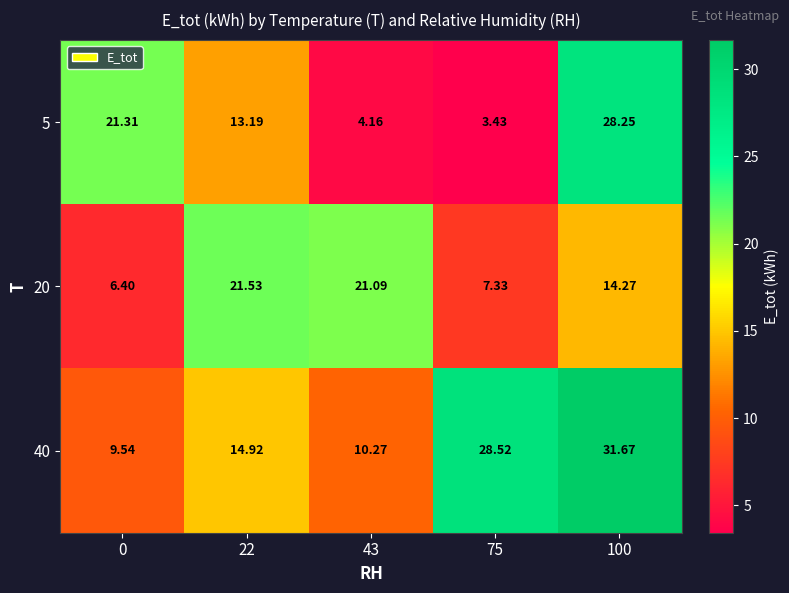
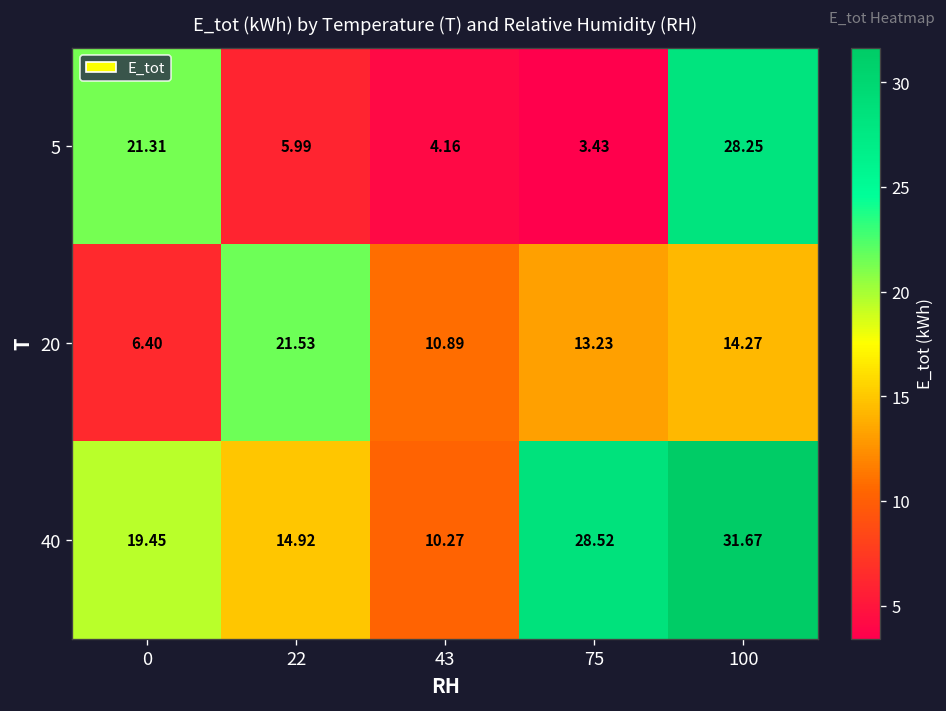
  {
    "5": {
      "0": 21.31,
-     "22": 13.19,
+     "22": 5.99,
      "43": 4.16,
      "75": 3.43,
      "100": 28.25
    },
    "20": {
      "0": 6.40,
      "22": 21.53,
-     "43": 21.09,
-     "75": 7.33,
+     "43": 10.89,
+     "75": 13.23,
      "100": 14.27
    },
    "40": {
-     "0": 9.54,
+     "0": 19.45,
      "22": 14.92,
      "43": 10.27,
      "75": 28.52,
      "100": 31.67
    }
  }
